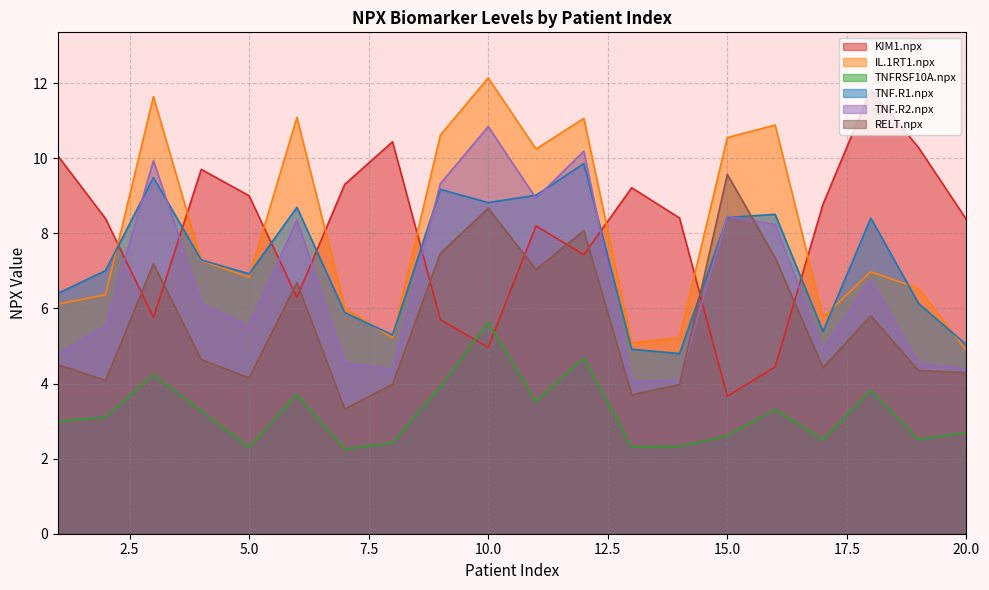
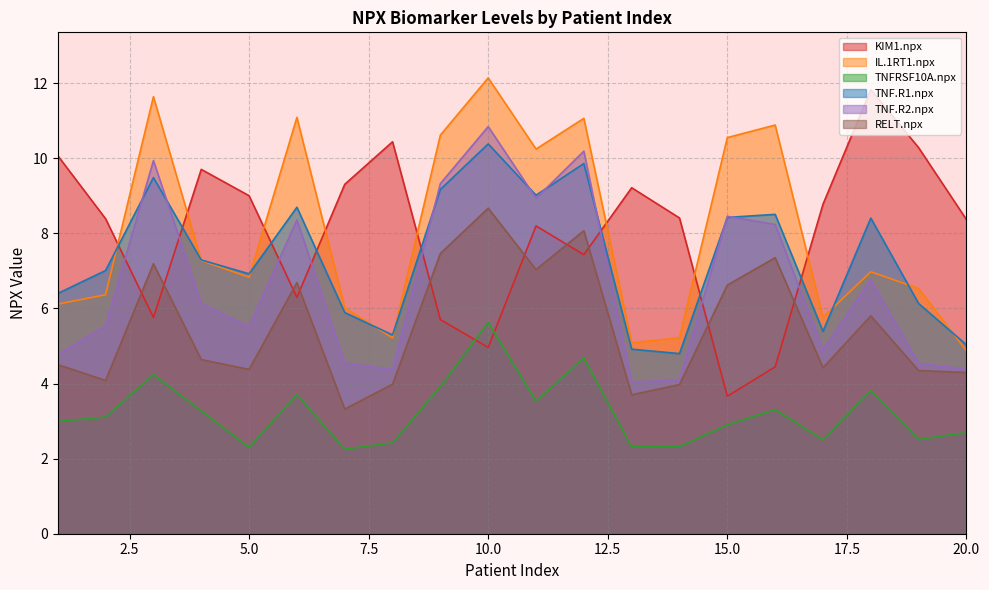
  {
    "KIM1.npx": {
      "5.0": 9.0,
      "10.0": 5.0,
      "15.0": 3.7,
      "20.0": 8.4
    },
    "IL.1RT1.npx": {
      "5.0": 6.8,
      "10.0": 12.1,
      "15.0": 10.5,
      "20.0": 4.9
    },
    "TNFRSF10A.npx": {
      "5.0": 2.3,
      "10.0": 5.6,
-     "15.0": 2.6,
+     "15.0": 2.9,
      "20.0": 2.7
    },
    "TNF.R1.npx": {
      "5.0": 6.9,
-     "10.0": 8.8,
+     "10.0": 10.4,
      "20.0": 5.0
    },
    "TNF.R2.npx": {
      "5.0": 5.5,
      "10.0": 10.8,
      "20.0": 4.4
    },
    "RELT.npx": {
-     "5.0": 4.2,
+     "5.0": 4.4,
      "10.0": 8.7,
-     "15.0": 9.6,
+     "15.0": 6.6,
      "20.0": 4.3
    }
  }
